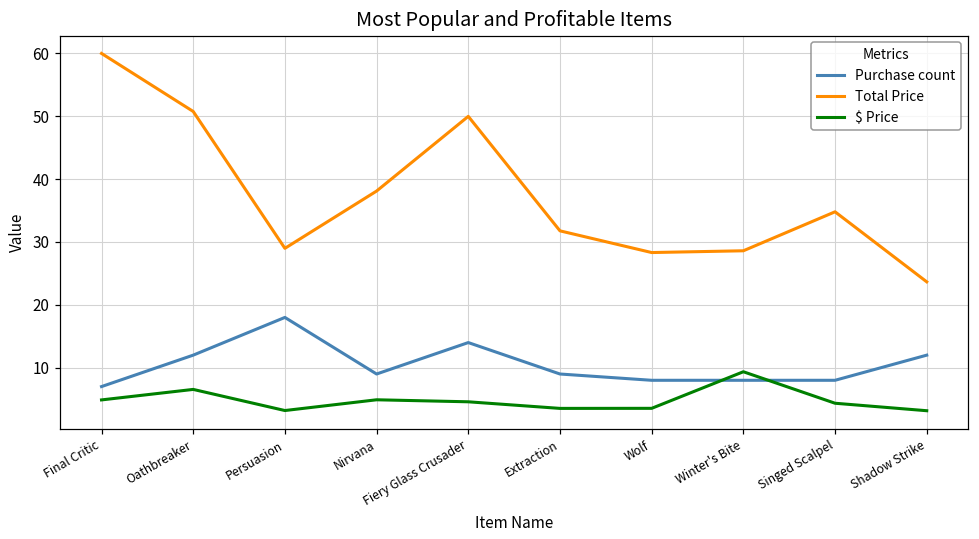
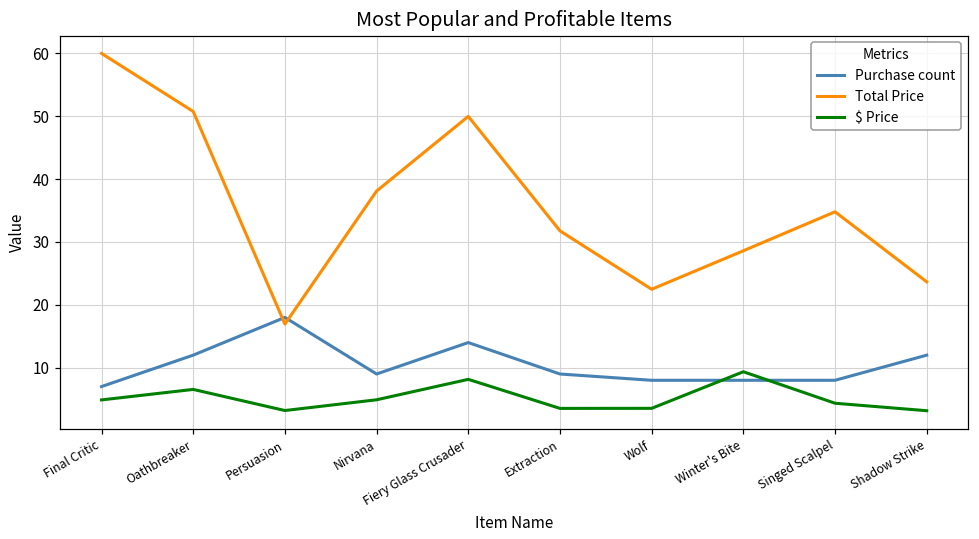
  {
    "Purchase count": {
      "Final Critic": 7,
      "Oathbreaker": 12,
      "Persuasion": 18,
      "Nirvana": 9,
      "Fiery Glass Crusader": 14,
      "Extraction": 9,
      "Wolf": 8,
      "Winter's Bite": 8,
      "Singed Scalpel": 8,
      "Shadow Strike": 12
    },
    "Total Price": {
      "Final Critic": 60,
      "Oathbreaker": 51,
-     "Persuasion": 29,
+     "Persuasion": 17,
      "Nirvana": 38,
      "Fiery Glass Crusader": 50,
      "Extraction": 32,
-     "Wolf": 28,
+     "Wolf": 22,
      "Winter's Bite": 29,
      "Singed Scalpel": 35,
      "Shadow Strike": 24
    },
    "$ Price": {
      "Final Critic": 5,
      "Oathbreaker": 7,
      "Persuasion": 3,
      "Nirvana": 5,
-     "Fiery Glass Crusader": 5,
+     "Fiery Glass Crusader": 8,
      "Extraction": 4,
      "Wolf": 4,
      "Winter's Bite": 9,
      "Singed Scalpel": 4,
      "Shadow Strike": 3
    }
  }
